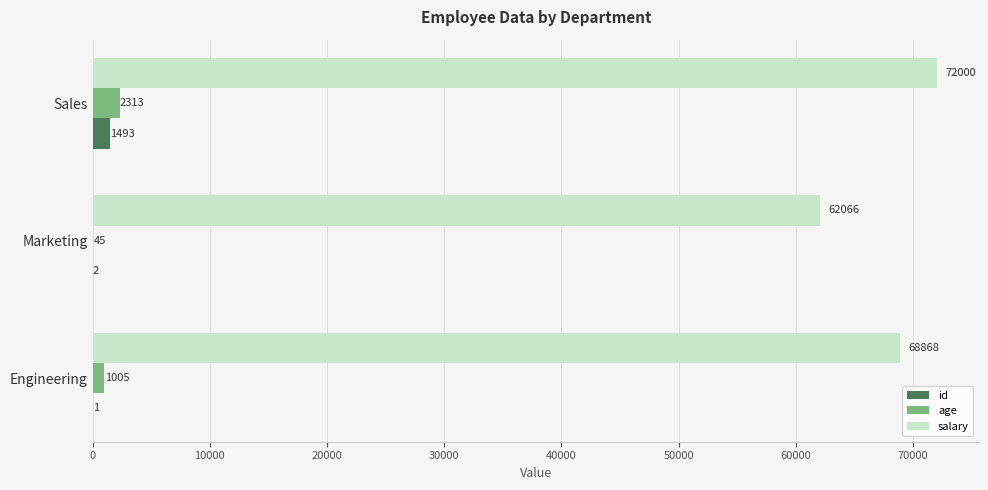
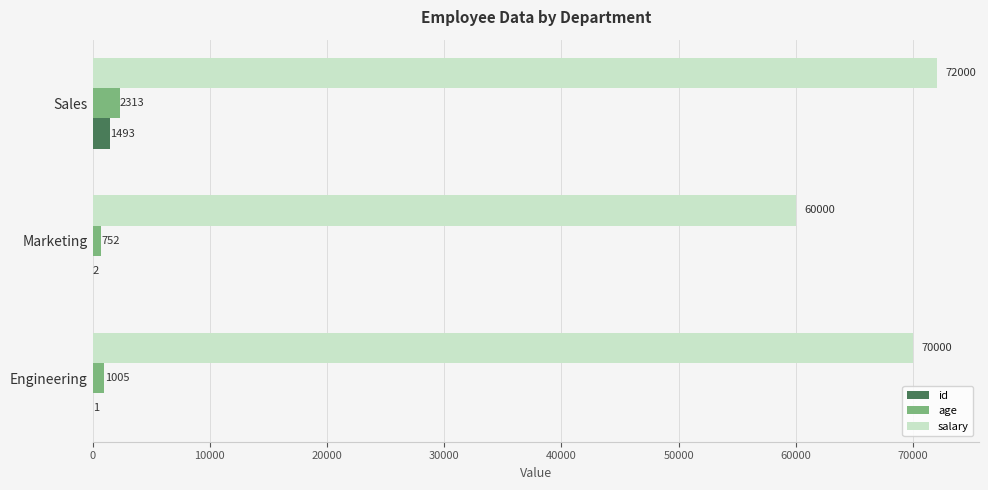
  {
    "id": {
      "Sales": 1493,
      "Marketing": 2,
      "Engineering": 1
    },
    "age": {
      "Sales": 2313,
-     "Marketing": 45,
+     "Marketing": 752,
      "Engineering": 1005
    },
    "salary": {
      "Sales": 72000,
-     "Marketing": 62066,
-     "Engineering": 68868
+     "Marketing": 60000,
+     "Engineering": 70000
    }
  }
